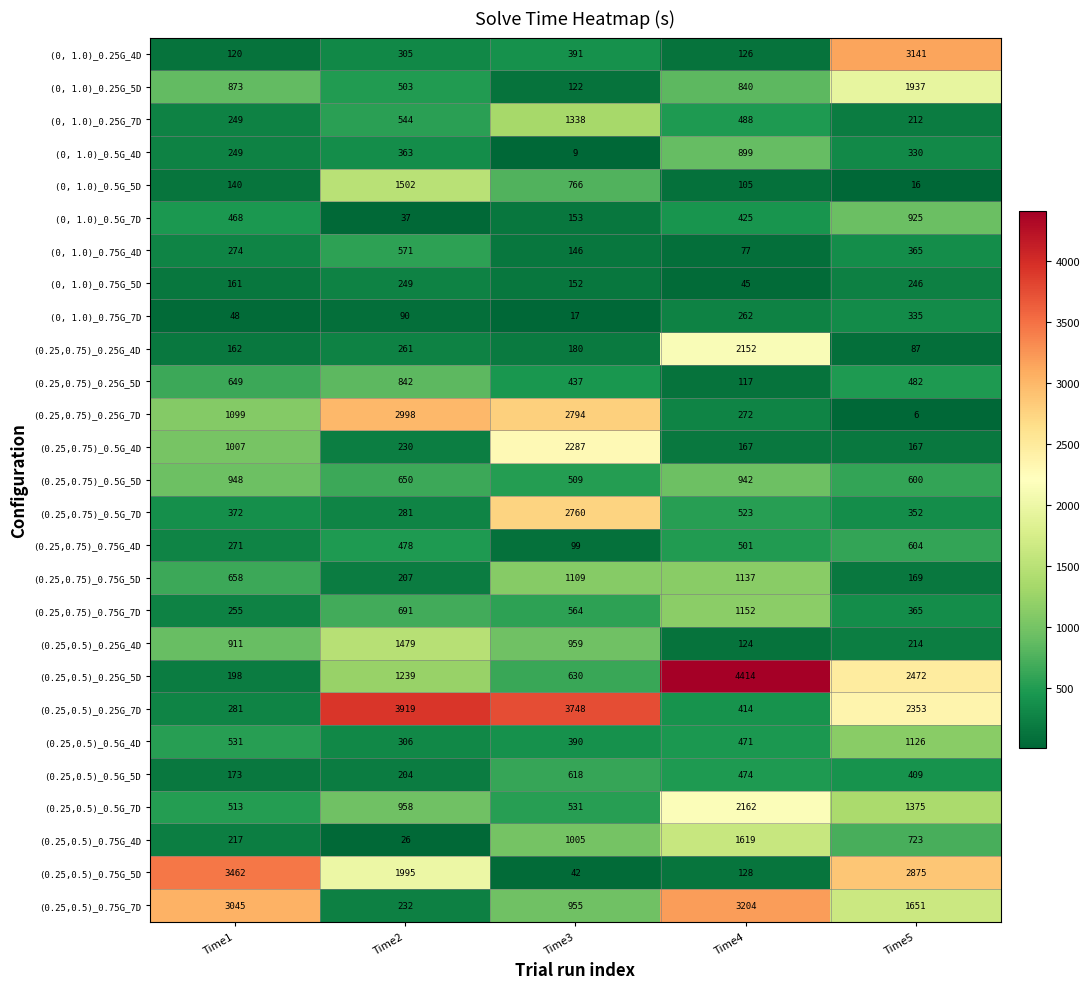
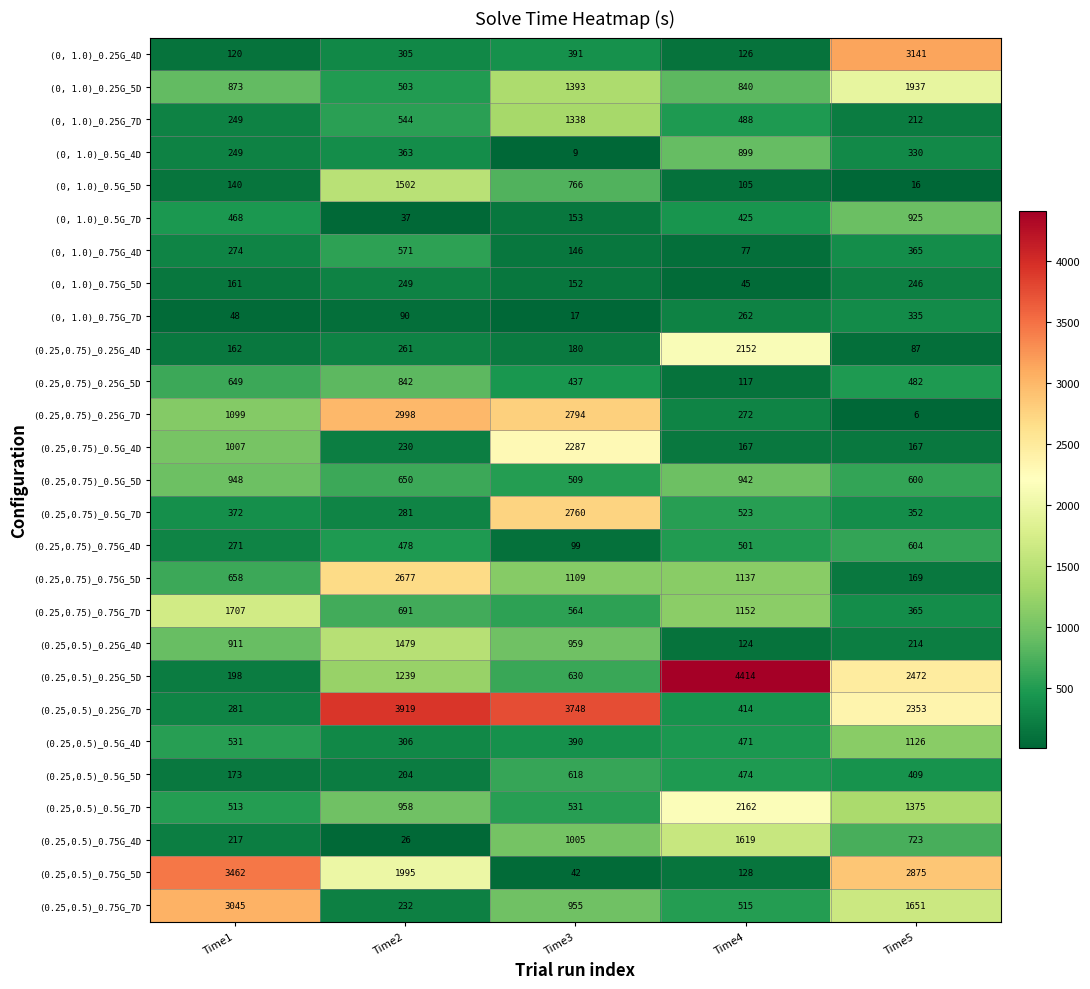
  {
    "(0, 1.0)_0.25G_4D": {
      "Time1": 120,
      "Time2": 305,
      "Time3": 391,
      "Time4": 126,
      "Time5": 3141
    },
    "(0, 1.0)_0.25G_5D": {
      "Time1": 873,
      "Time2": 503,
-     "Time3": 122,
+     "Time3": 1393,
      "Time4": 840,
      "Time5": 1937
    },
    "(0, 1.0)_0.25G_7D": {
      "Time1": 249,
      "Time2": 544,
      "Time3": 1338,
      "Time4": 488,
      "Time5": 212
    },
    "(0, 1.0)_0.5G_4D": {
      "Time1": 249,
      "Time2": 363,
      "Time3": 9,
      "Time4": 899,
      "Time5": 330
    },
    "(0, 1.0)_0.5G_5D": {
      "Time1": 140,
      "Time2": 1502,
      "Time3": 766,
      "Time4": 105,
      "Time5": 16
    },
    "(0, 1.0)_0.5G_7D": {
      "Time1": 468,
      "Time2": 37,
      "Time3": 153,
      "Time4": 425,
      "Time5": 925
    },
    "(0, 1.0)_0.75G_4D": {
      "Time1": 274,
      "Time2": 571,
      "Time3": 146,
      "Time4": 77,
      "Time5": 365
    },
    "(0, 1.0)_0.75G_5D": {
      "Time1": 161,
      "Time2": 249,
      "Time3": 152,
      "Time4": 45,
      "Time5": 246
    },
    "(0, 1.0)_0.75G_7D": {
      "Time1": 48,
      "Time2": 90,
      "Time3": 17,
      "Time4": 262,
      "Time5": 335
    },
    "(0.25,0.75)_0.25G_4D": {
      "Time1": 162,
      "Time2": 261,
      "Time3": 180,
      "Time4": 2152,
      "Time5": 87
    },
    "(0.25,0.75)_0.25G_5D": {
      "Time1": 649,
      "Time2": 842,
      "Time3": 437,
      "Time4": 117,
      "Time5": 482
    },
    "(0.25,0.75)_0.25G_7D": {
      "Time1": 1099,
      "Time2": 2998,
      "Time3": 2794,
      "Time4": 272,
      "Time5": 6
    },
    "(0.25,0.75)_0.5G_4D": {
      "Time1": 1007,
      "Time2": 230,
      "Time3": 2287,
      "Time4": 167,
      "Time5": 167
    },
    "(0.25,0.75)_0.5G_5D": {
      "Time1": 948,
      "Time2": 650,
      "Time3": 509,
      "Time4": 942,
      "Time5": 600
    },
    "(0.25,0.75)_0.5G_7D": {
      "Time1": 372,
      "Time2": 281,
      "Time3": 2760,
      "Time4": 523,
      "Time5": 352
    },
    "(0.25,0.75)_0.75G_4D": {
      "Time1": 271,
      "Time2": 478,
      "Time3": 99,
      "Time4": 501,
      "Time5": 604
    },
    "(0.25,0.75)_0.75G_5D": {
      "Time1": 658,
-     "Time2": 207,
+     "Time2": 2677,
      "Time3": 1109,
      "Time4": 1137,
      "Time5": 169
    },
    "(0.25,0.75)_0.75G_7D": {
-     "Time1": 255,
+     "Time1": 1707,
      "Time2": 691,
      "Time3": 564,
      "Time4": 1152,
      "Time5": 365
    },
    "(0.25,0.5)_0.25G_4D": {
      "Time1": 911,
      "Time2": 1479,
      "Time3": 959,
      "Time4": 124,
      "Time5": 214
    },
    "(0.25,0.5)_0.25G_5D": {
      "Time1": 198,
      "Time2": 1239,
      "Time3": 630,
      "Time4": 4414,
      "Time5": 2472
    },
    "(0.25,0.5)_0.25G_7D": {
      "Time1": 281,
      "Time2": 3919,
      "Time3": 3748,
      "Time4": 414,
      "Time5": 2353
    },
    "(0.25,0.5)_0.5G_4D": {
      "Time1": 531,
      "Time2": 306,
      "Time3": 390,
      "Time4": 471,
      "Time5": 1126
    },
    "(0.25,0.5)_0.5G_5D": {
      "Time1": 173,
      "Time2": 204,
      "Time3": 618,
      "Time4": 474,
      "Time5": 409
    },
    "(0.25,0.5)_0.5G_7D": {
      "Time1": 513,
      "Time2": 958,
      "Time3": 531,
      "Time4": 2162,
      "Time5": 1375
    },
    "(0.25,0.5)_0.75G_4D": {
      "Time1": 217,
      "Time2": 26,
      "Time3": 1005,
      "Time4": 1619,
      "Time5": 723
    },
    "(0.25,0.5)_0.75G_5D": {
      "Time1": 3462,
      "Time2": 1995,
      "Time3": 42,
      "Time4": 128,
      "Time5": 2875
    },
    "(0.25,0.5)_0.75G_7D": {
      "Time1": 3045,
      "Time2": 232,
      "Time3": 955,
-     "Time4": 3204,
+     "Time4": 515,
      "Time5": 1651
    }
  }
